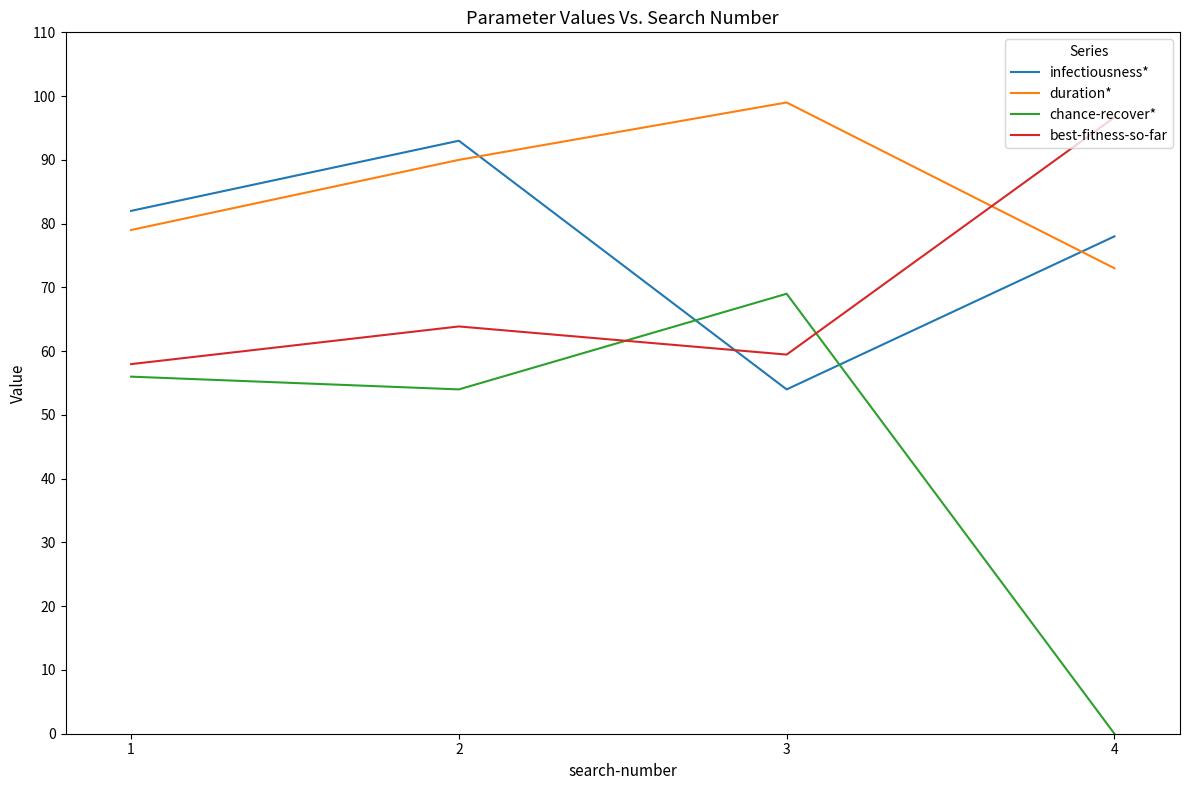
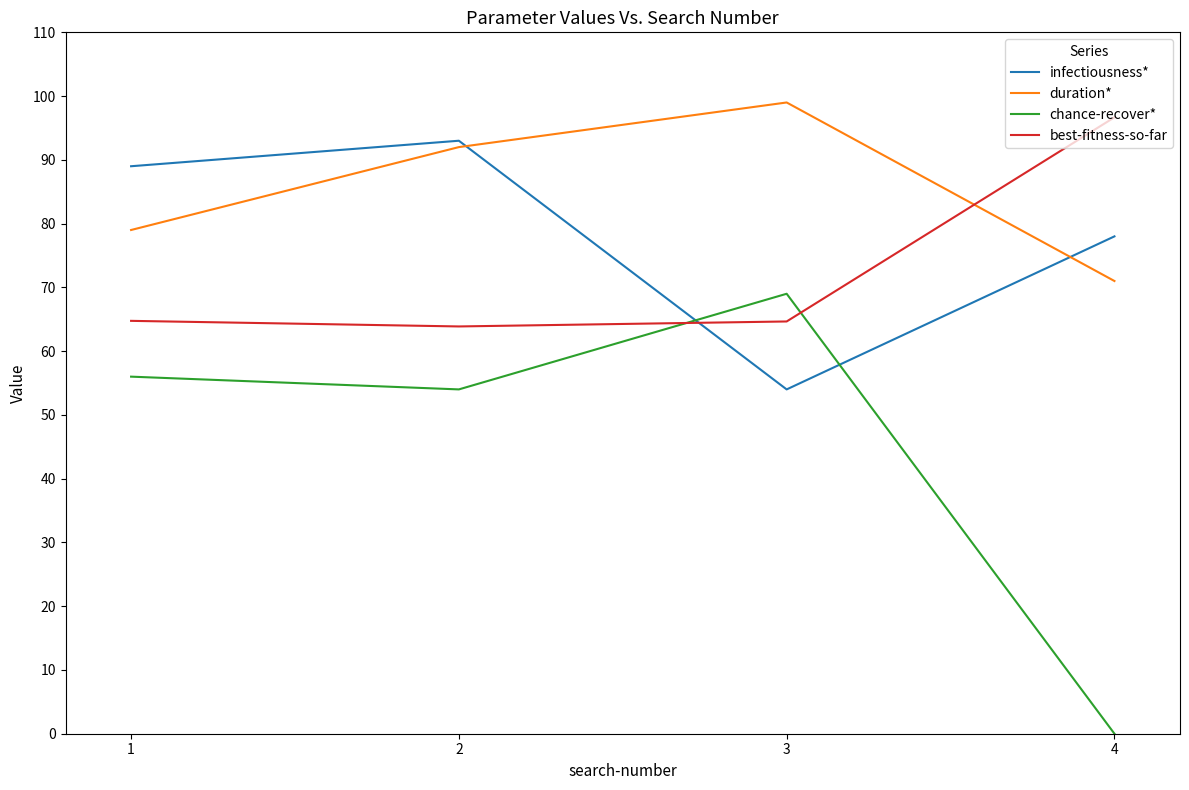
  {
    "infectiousness*": {
-     "1": 82,
+     "1": 89,
      "2": 93,
      "3": 54,
      "4": 78
    },
    "duration*": {
      "1": 79,
-     "2": 90,
+     "2": 92,
      "3": 99,
-     "4": 73
+     "4": 71
    },
    "chance-recover*": {
      "1": 56,
      "2": 54,
      "3": 69,
      "4": 0
    },
    "best-fitness-so-far": {
-     "1": 58,
+     "1": 65,
      "2": 64,
-     "3": 59
+     "3": 65
    }
  }
